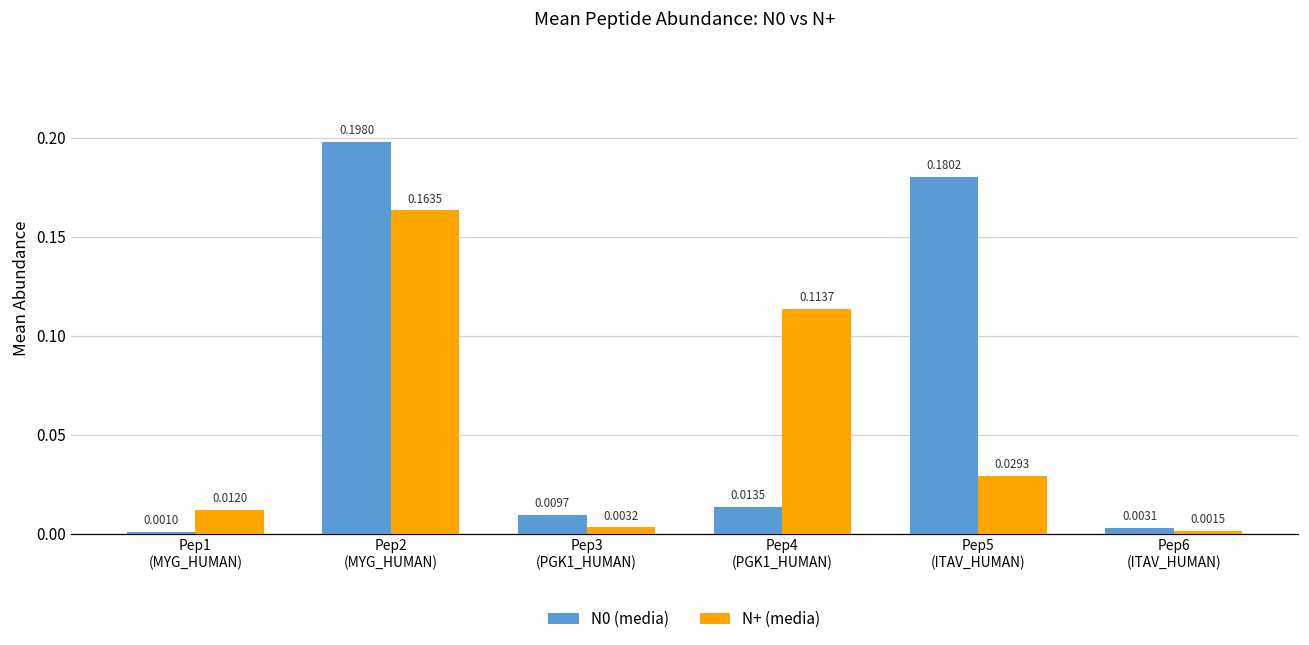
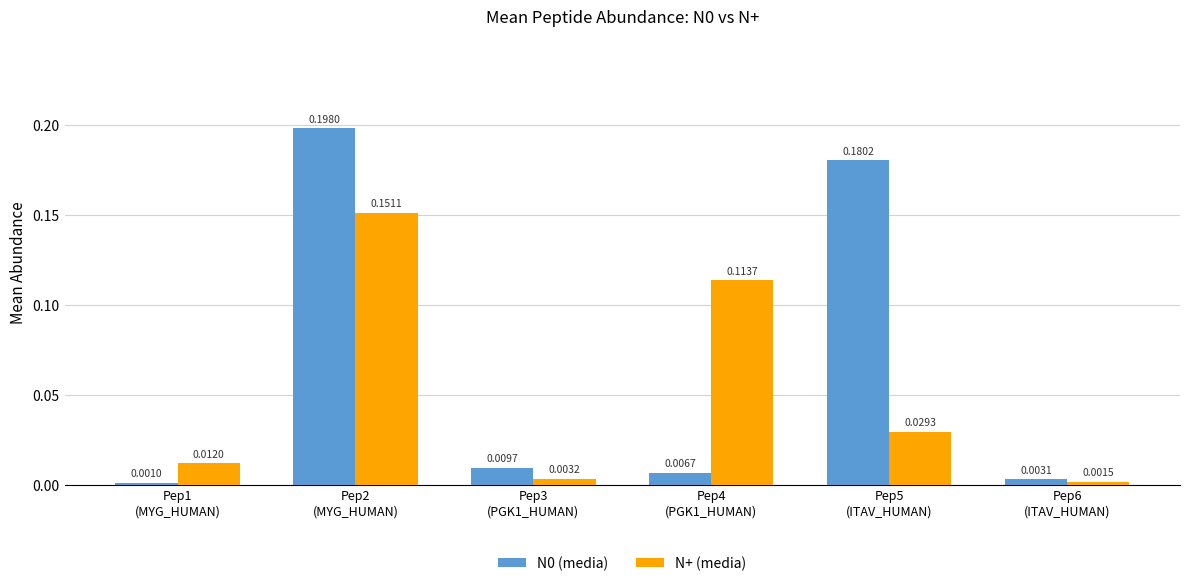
  {
    "N0 (media)": {
      "Pep1 (MYG_HUMAN)": 0.0010,
      "Pep2 (MYG_HUMAN)": 0.1980,
      "Pep3 (PGK1_HUMAN)": 0.0097,
-     "Pep4 (PGK1_HUMAN)": 0.0135,
+     "Pep4 (PGK1_HUMAN)": 0.0067,
      "Pep5 (ITAV_HUMAN)": 0.1802,
      "Pep6 (ITAV_HUMAN)": 0.0031
    },
    "N+ (media)": {
      "Pep1 (MYG_HUMAN)": 0.0120,
-     "Pep2 (MYG_HUMAN)": 0.1635,
+     "Pep2 (MYG_HUMAN)": 0.1511,
      "Pep3 (PGK1_HUMAN)": 0.0032,
      "Pep4 (PGK1_HUMAN)": 0.1137,
      "Pep5 (ITAV_HUMAN)": 0.0293,
      "Pep6 (ITAV_HUMAN)": 0.0015
    }
  }
